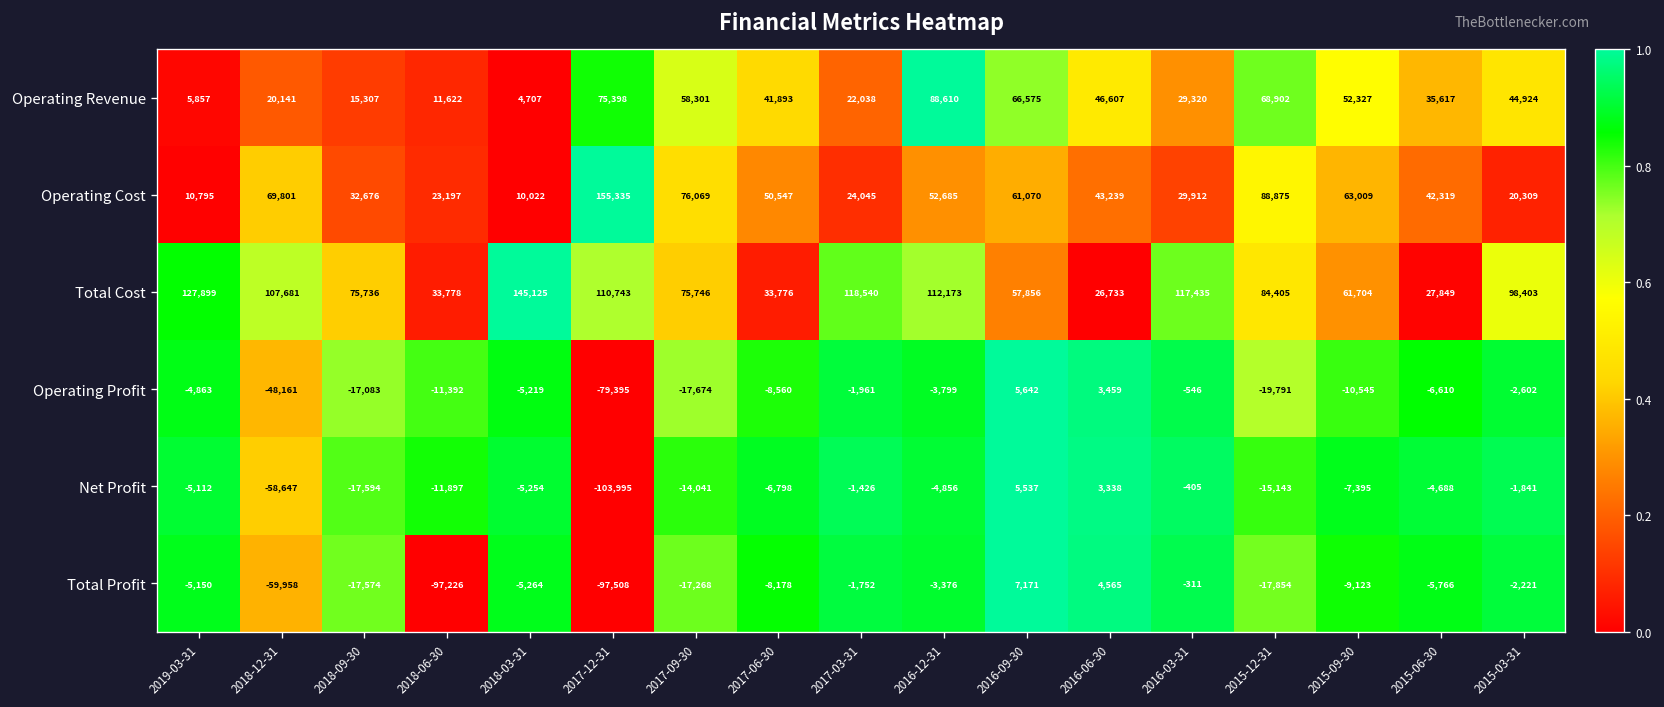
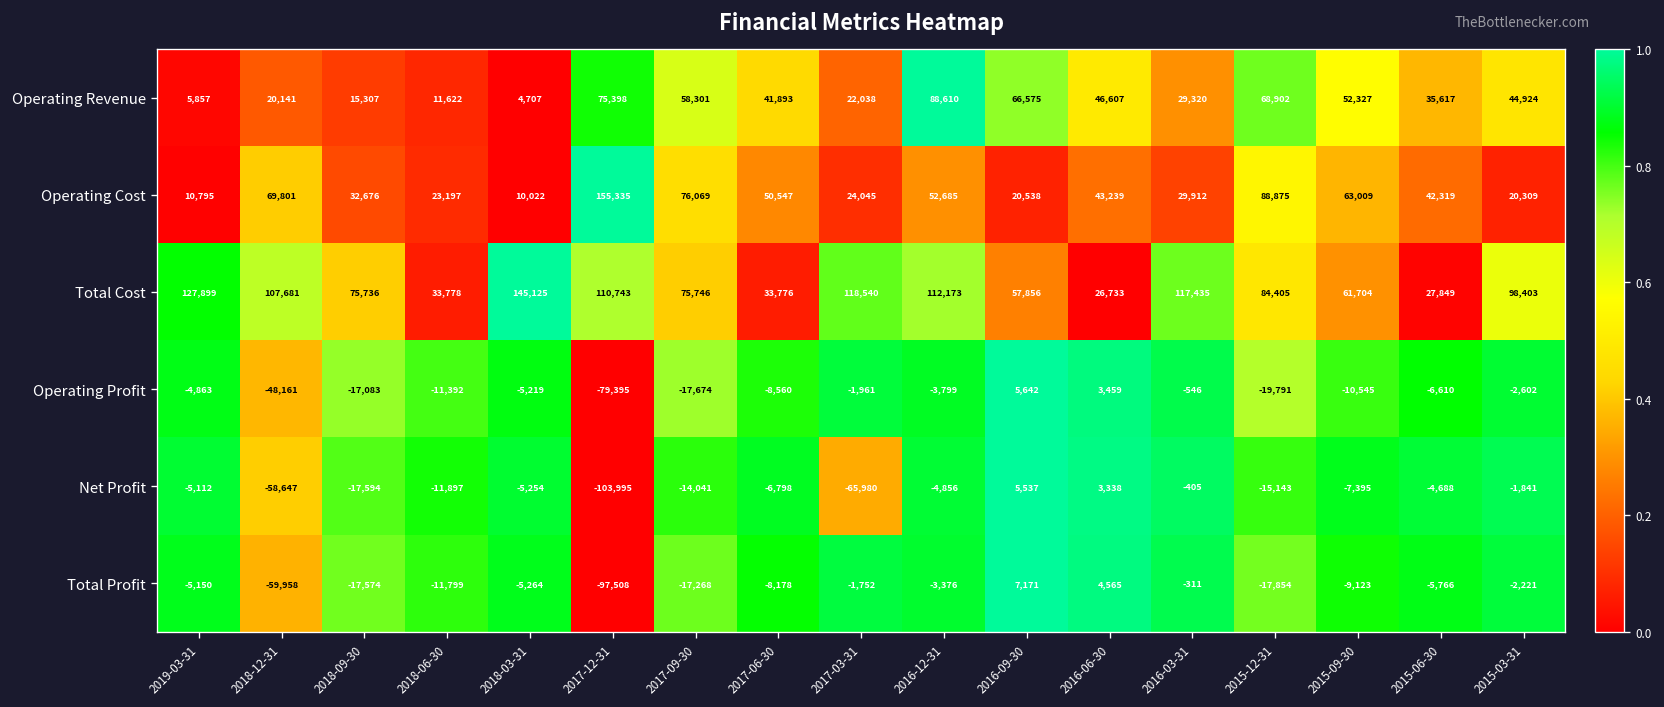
  {
    "Operating Revenue": {
      "2019-03-31": "5,857",
      "2018-12-31": "20,141",
      "2018-09-30": "15,307",
      "2018-06-30": "11,622",
      "2018-03-31": "4,707",
      "2017-12-31": "75,398",
      "2017-09-30": "58,301",
      "2017-06-30": "41,893",
      "2017-03-31": "22,038",
      "2016-12-31": "88,610",
      "2016-09-30": "66,575",
      "2016-06-30": "46,607",
      "2016-03-31": "29,320",
      "2015-12-31": "68,902",
      "2015-09-30": "52,327",
      "2015-06-30": "35,617",
      "2015-03-31": "44,924"
    },
    "Operating Cost": {
      "2019-03-31": "10,795",
      "2018-12-31": "69,801",
      "2018-09-30": "32,676",
      "2018-06-30": "23,197",
      "2018-03-31": "10,022",
      "2017-12-31": "155,335",
      "2017-09-30": "76,069",
      "2017-06-30": "50,547",
      "2017-03-31": "24,045",
      "2016-12-31": "52,685",
-     "2016-09-30": "61,070",
+     "2016-09-30": "20,538",
      "2016-06-30": "43,239",
      "2016-03-31": "29,912",
      "2015-12-31": "88,875",
      "2015-09-30": "63,009",
      "2015-06-30": "42,319",
      "2015-03-31": "20,309"
    },
    "Total Cost": {
      "2019-03-31": "127,899",
      "2018-12-31": "107,681",
      "2018-09-30": "75,736",
      "2018-06-30": "33,778",
      "2018-03-31": "145,125",
      "2017-12-31": "110,743",
      "2017-09-30": "75,746",
      "2017-06-30": "33,776",
      "2017-03-31": "118,540",
      "2016-12-31": "112,173",
      "2016-09-30": "57,856",
      "2016-06-30": "26,733",
      "2016-03-31": "117,435",
      "2015-12-31": "84,405",
      "2015-09-30": "61,704",
      "2015-06-30": "27,849",
      "2015-03-31": "98,403"
    },
    "Operating Profit": {
      "2019-03-31": "-4,863",
      "2018-12-31": "-48,161",
      "2018-09-30": "-17,083",
      "2018-06-30": "-11,392",
      "2018-03-31": "-5,219",
      "2017-12-31": "-79,395",
      "2017-09-30": "-17,674",
      "2017-06-30": "-8,560",
      "2017-03-31": "-1,961",
      "2016-12-31": "-3,799",
      "2016-09-30": "5,642",
      "2016-06-30": "3,459",
      "2016-03-31": "-546",
      "2015-12-31": "-19,791",
      "2015-09-30": "-10,545",
      "2015-06-30": "-6,610",
      "2015-03-31": "-2,602"
    },
    "Net Profit": {
      "2019-03-31": "-5,112",
      "2018-12-31": "-58,647",
      "2018-09-30": "-17,594",
      "2018-06-30": "-11,897",
      "2018-03-31": "-5,254",
      "2017-12-31": "-103,995",
      "2017-09-30": "-14,041",
      "2017-06-30": "-6,798",
-     "2017-03-31": "-1,426",
+     "2017-03-31": "-65,980",
      "2016-12-31": "-4,856",
      "2016-09-30": "5,537",
      "2016-06-30": "3,338",
      "2016-03-31": "-405",
      "2015-12-31": "-15,143",
      "2015-09-30": "-7,395",
      "2015-06-30": "-4,688",
      "2015-03-31": "-1,841"
    },
    "Total Profit": {
      "2019-03-31": "-5,150",
      "2018-12-31": "-59,958",
      "2018-09-30": "-17,574",
-     "2018-06-30": "-97,226",
+     "2018-06-30": "-11,799",
      "2018-03-31": "-5,264",
      "2017-12-31": "-97,508",
      "2017-09-30": "-17,268",
      "2017-06-30": "-8,178",
      "2017-03-31": "-1,752",
      "2016-12-31": "-3,376",
      "2016-09-30": "7,171",
      "2016-06-30": "4,565",
      "2016-03-31": "-311",
      "2015-12-31": "-17,854",
      "2015-09-30": "-9,123",
      "2015-06-30": "-5,766",
      "2015-03-31": "-2,221"
    }
  }
